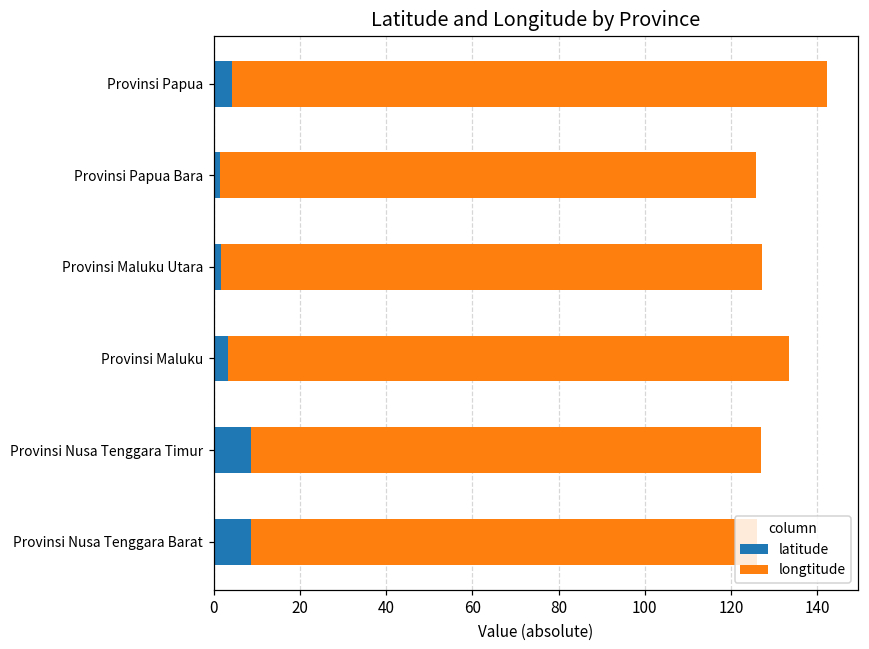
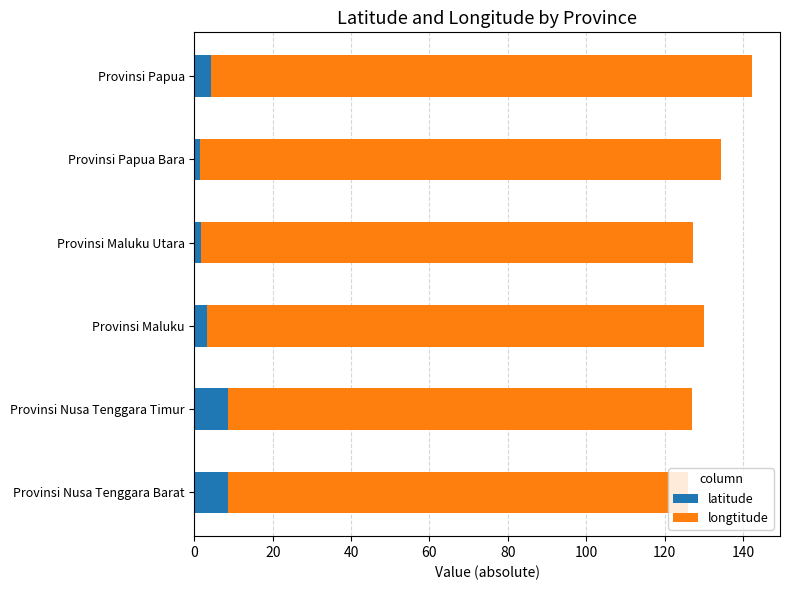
  {
    "latitude": {
      "Provinsi Papua": 4,
      "Provinsi Papua Bara": 1,
      "Provinsi Maluku Utara": 2,
      "Provinsi Maluku": 3,
      "Provinsi Nusa Tenggara Timur": 9,
      "Provinsi Nusa Tenggara Barat": 9
    },
    "longtitude": {
      "Provinsi Papua": 138,
-     "Provinsi Papua Bara": 124,
+     "Provinsi Papua Bara": 133,
      "Provinsi Maluku Utara": 126,
-     "Provinsi Maluku": 130,
+     "Provinsi Maluku": 127,
      "Provinsi Nusa Tenggara Timur": 118
    }
  }
